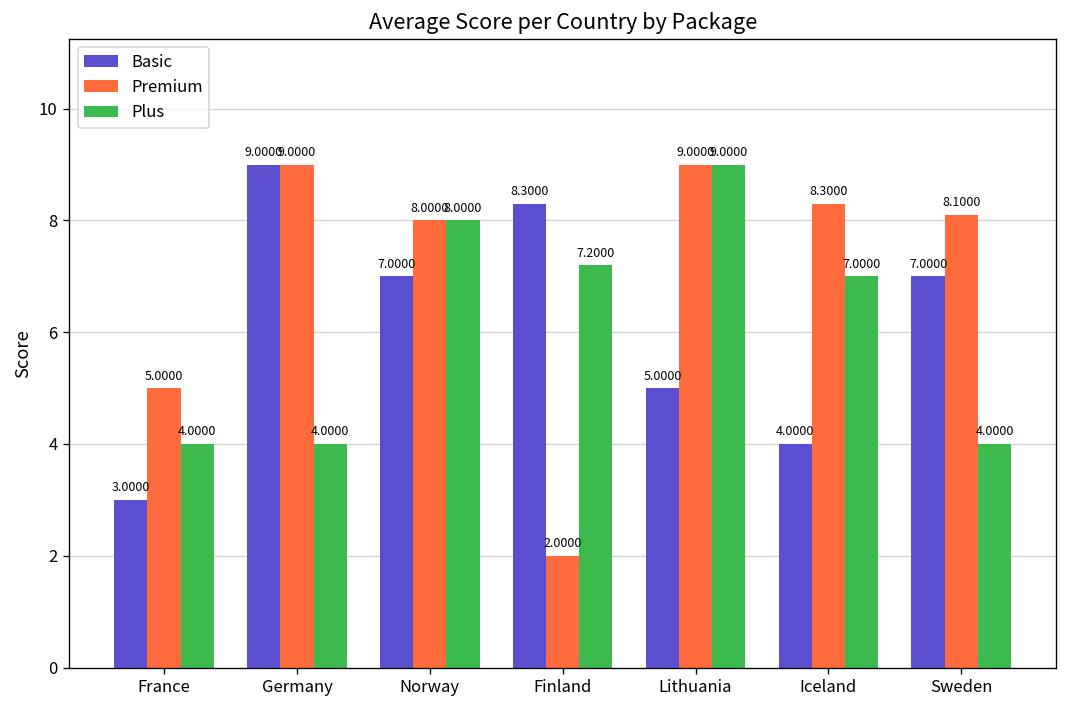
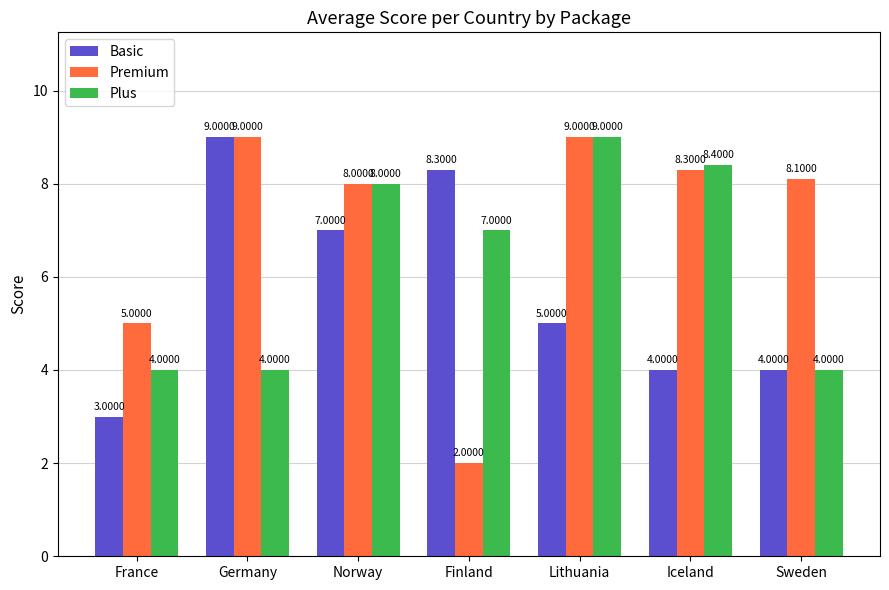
  {
    "Basic": {
      "France": 3.0000,
      "Germany": 9.0000,
      "Norway": 7.0000,
      "Finland": 8.3000,
      "Lithuania": 5.0000,
      "Iceland": 4.0000,
-     "Sweden": 7.0000
+     "Sweden": 4.0000
    },
    "Premium": {
      "France": 5.0000,
      "Germany": 9.0000,
      "Norway": 8.0000,
      "Finland": 2.0000,
      "Lithuania": 9.0000,
      "Iceland": 8.3000,
      "Sweden": 8.1000
    },
    "Plus": {
      "France": 4.0000,
      "Germany": 4.0000,
      "Norway": 8.0000,
-     "Finland": 7.2000,
+     "Finland": 7.0000,
      "Lithuania": 9.0000,
-     "Iceland": 7.0000,
+     "Iceland": 8.4000,
      "Sweden": 4.0000
    }
  }
